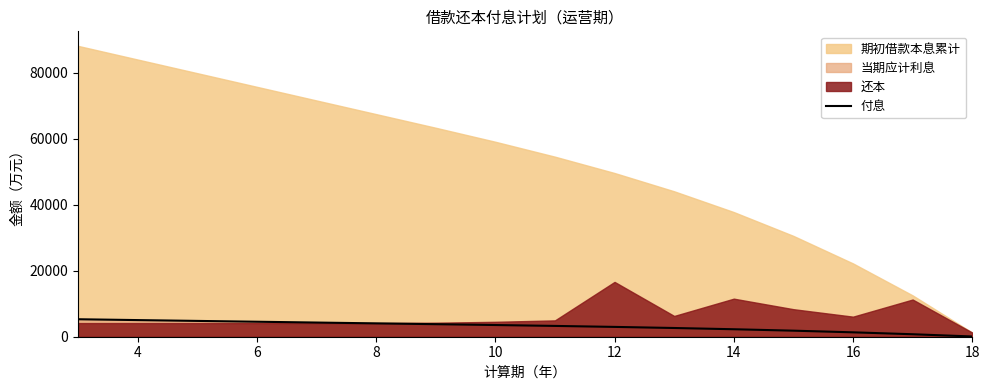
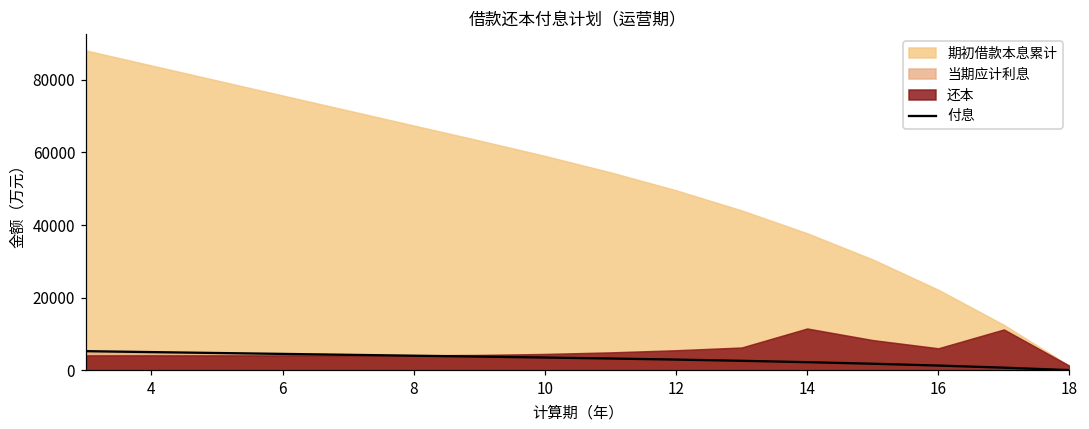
  {
    "还本": {
      "4": 4000,
      "10": 5000,
-     "12": 17000,
+     "12": 6000,
      "14": 12000,
      "16": 6000
    }
  }
